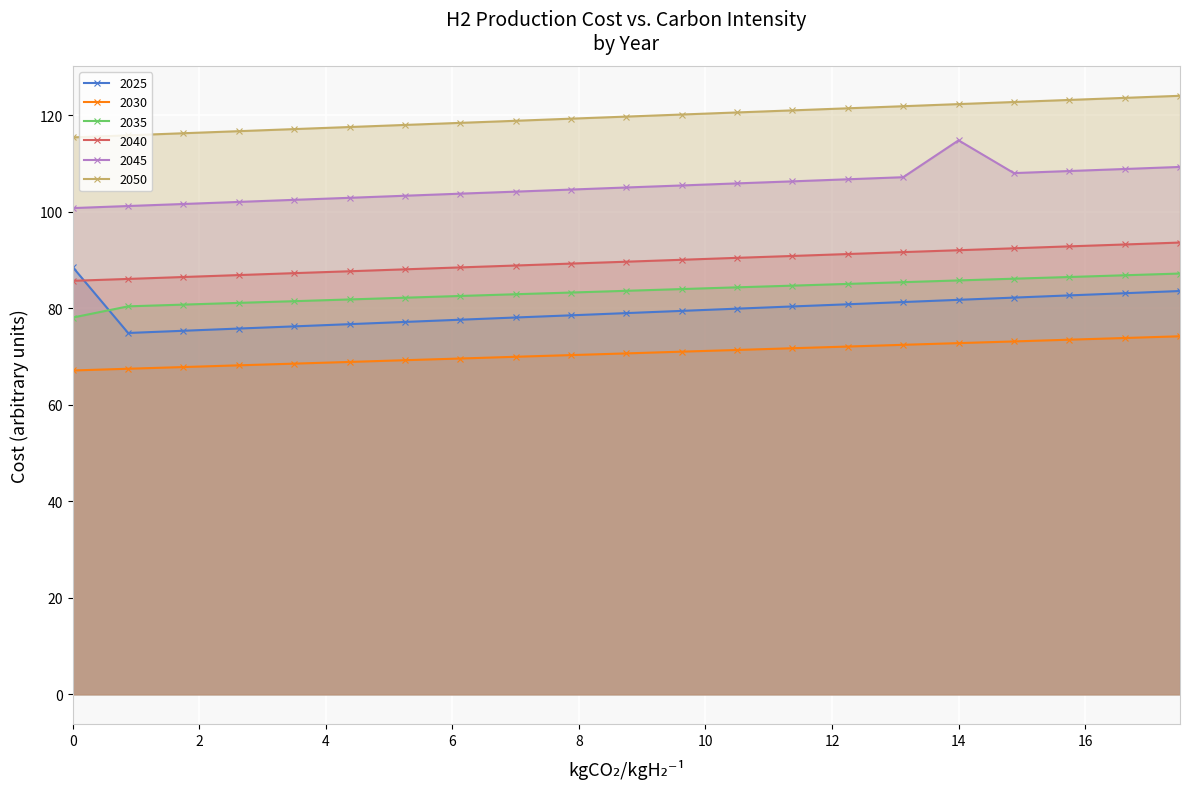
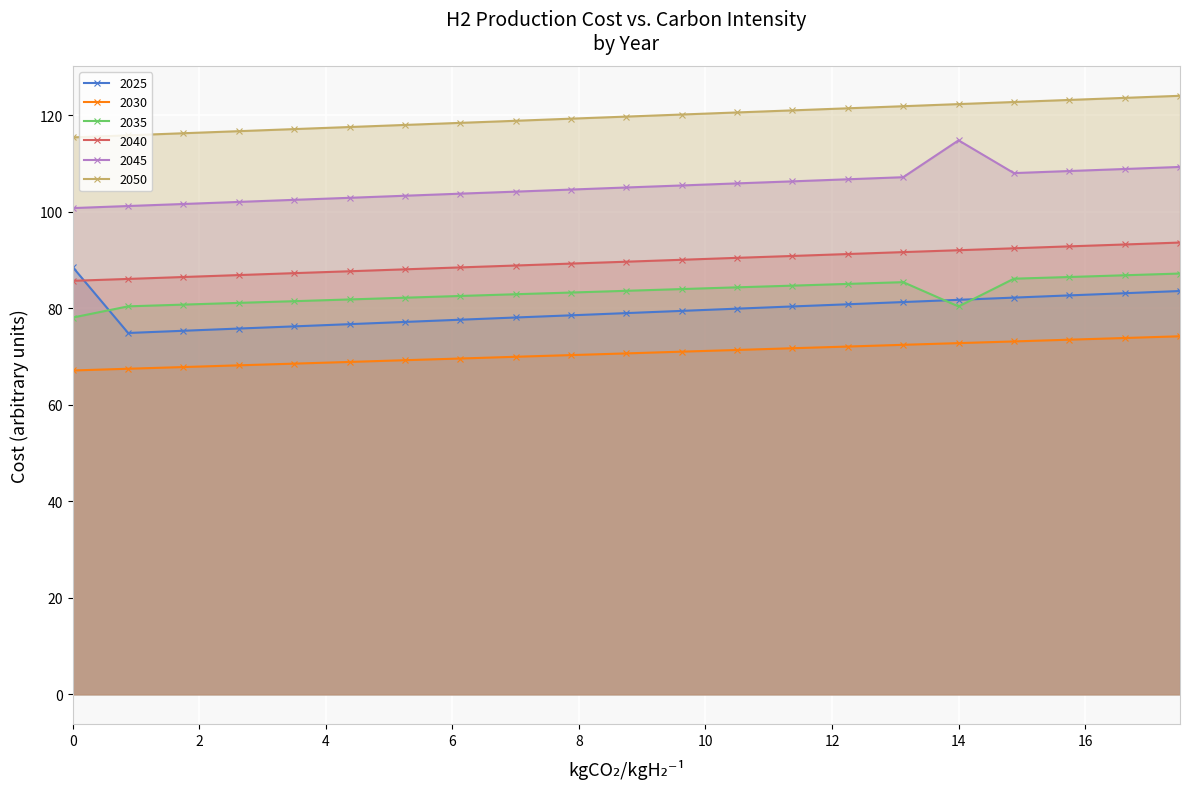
  {
    "2025": {
      "0": 89,
      "14": 82
    },
    "2030": {
      "0": 67,
      "14": 73
    },
    "2035": {
      "0": 78,
-     "14": 86
+     "14": 80
    },
    "2040": {
      "0": 86,
      "14": 92
    },
    "2045": {
      "0": 101,
      "14": 115
    },
    "2050": {
      "0": 115,
      "14": 122
    }
  }
